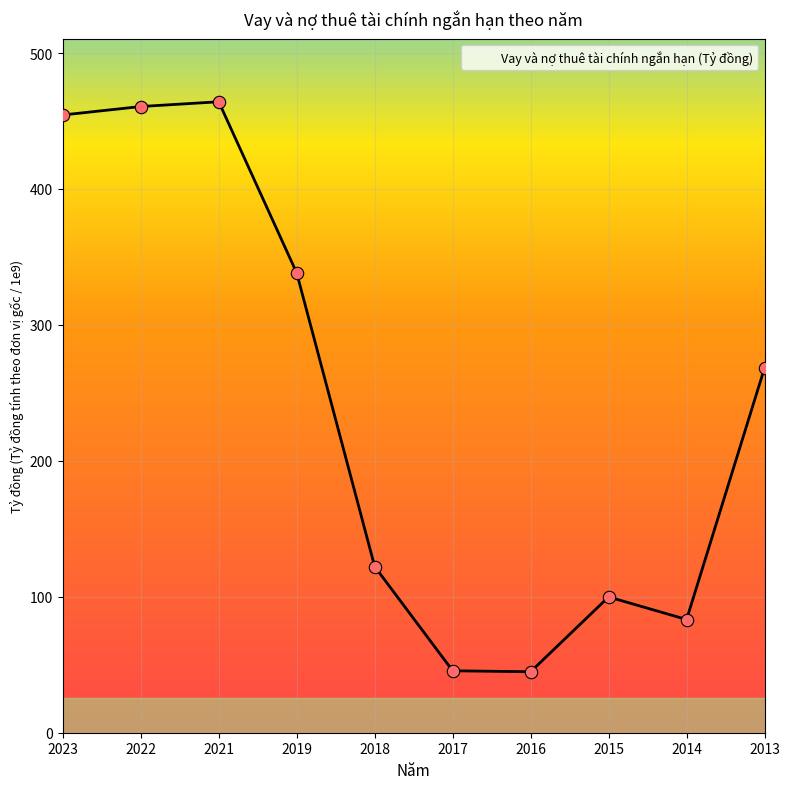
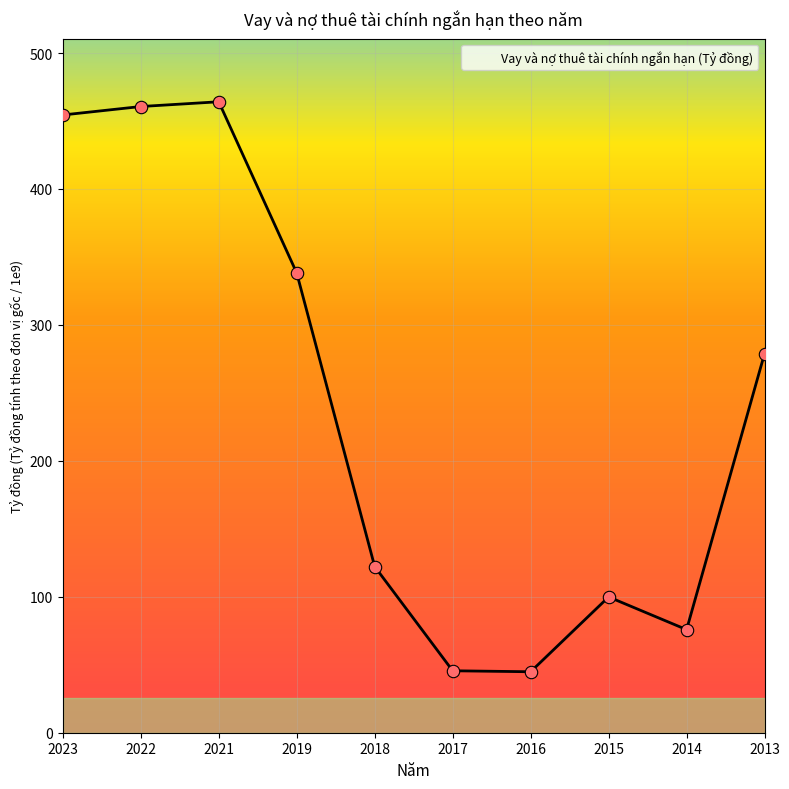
  {
    "2023": 454,
    "2022": 461,
    "2021": 464,
    "2019": 338,
    "2018": 122,
    "2017": 46,
    "2016": 45,
    "2015": 100,
-   "2014": 83,
-   "2013": 268
+   "2014": 76,
+   "2013": 279
  }
